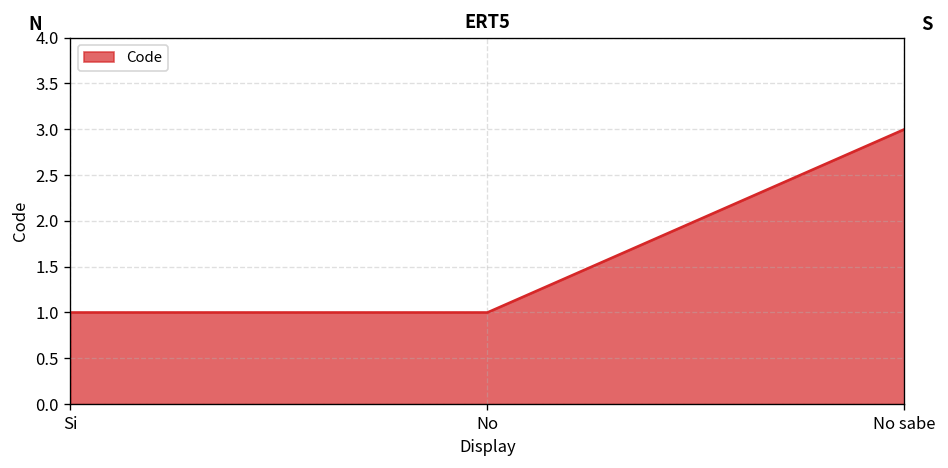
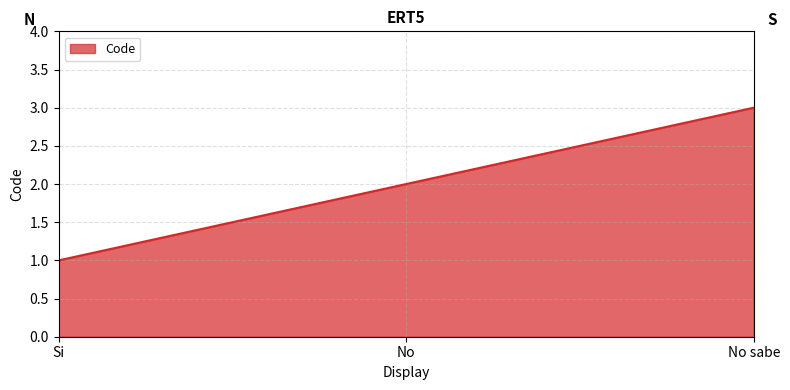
  {
    "Si": 1,
-   "No": 1,
+   "No": 2,
    "No sabe": 3
  }
